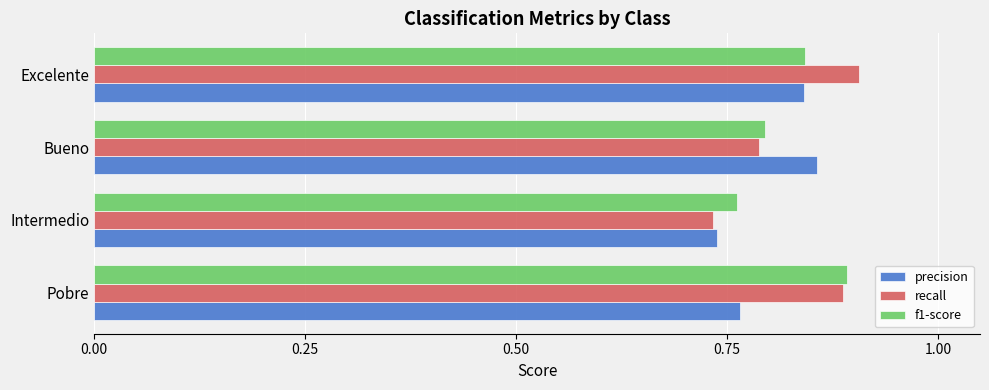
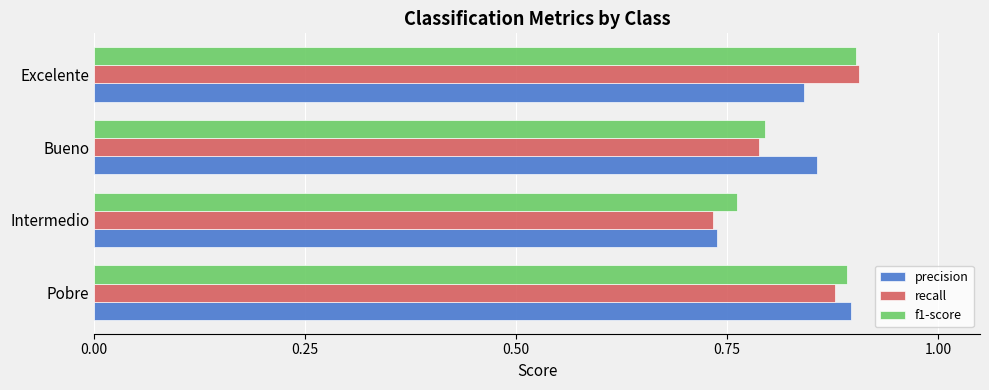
  {
    "precision": {
      "Excelente": 0.84,
      "Bueno": 0.86,
      "Intermedio": 0.74,
-     "Pobre": 0.77
+     "Pobre": 0.90
    },
    "recall": {
      "Excelente": 0.91,
      "Bueno": 0.79,
      "Intermedio": 0.73,
-     "Pobre": 0.89
+     "Pobre": 0.88
    },
    "f1-score": {
-     "Excelente": 0.84,
+     "Excelente": 0.90,
      "Bueno": 0.80,
      "Intermedio": 0.76,
      "Pobre": 0.89
    }
  }
